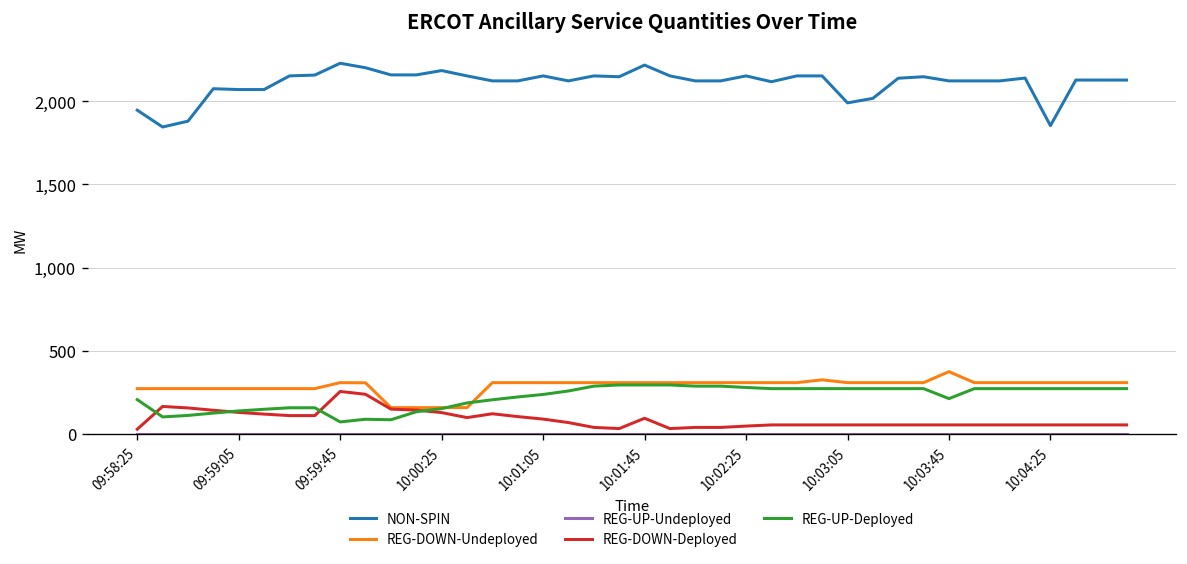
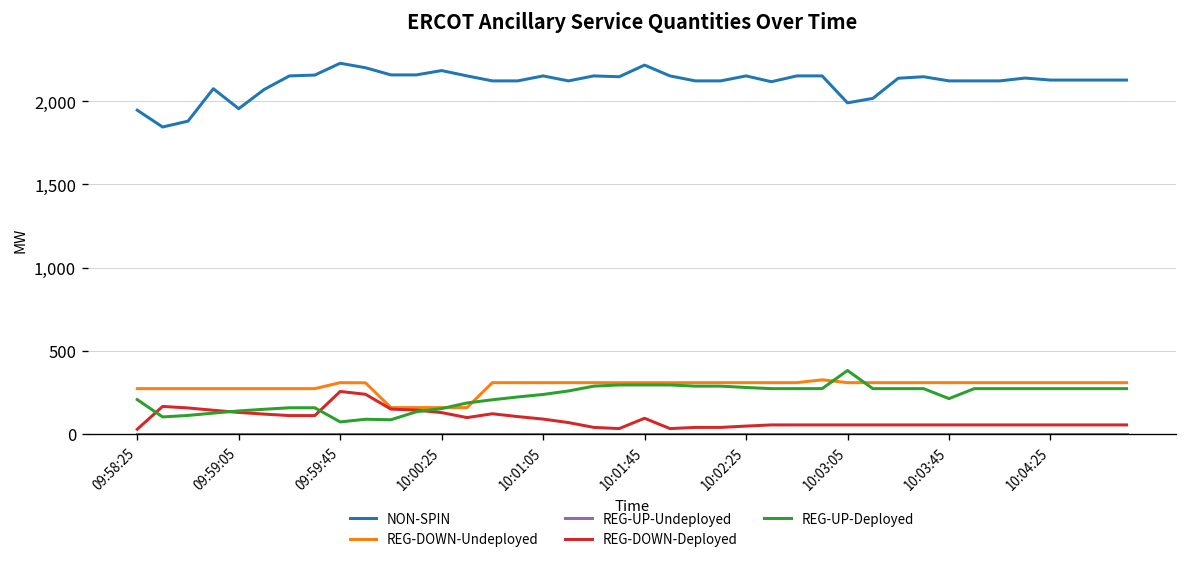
  {
    "NON-SPIN": {
      "09:58:25": "1,950",
-     "09:59:05": "2,070",
+     "09:59:05": "1,960",
      "09:59:45": "2,230",
      "10:00:25": "2,180",
      "10:01:05": "2,150",
      "10:01:45": "2,220",
      "10:02:25": "2,150",
      "10:03:05": "1,990",
      "10:03:45": "2,120",
-     "10:04:25": "1,850"
+     "10:04:25": "2,130"
    },
    "REG-DOWN-Undeployed": {
      "09:58:25": "270",
      "09:59:05": "270",
      "09:59:45": "310",
      "10:01:05": "310",
      "10:02:25": "310",
      "10:03:05": "310",
-     "10:03:45": "380",
+     "10:03:45": "310",
      "10:04:25": "310"
    },
    "REG-UP-Undeployed": {
      "09:58:25": "0",
      "09:59:05": "0",
      "09:59:45": "0",
      "10:00:25": "0",
      "10:01:05": "0",
      "10:01:45": "0",
      "10:02:25": "0",
      "10:03:05": "0",
      "10:03:45": "0",
      "10:04:25": "0"
    },
    "REG-DOWN-Deployed": {
      "09:58:25": "30",
      "09:59:45": "260",
      "10:00:25": "130",
      "10:01:05": "90",
      "10:01:45": "100",
      "10:02:25": "50",
      "10:03:05": "60",
      "10:03:45": "60",
      "10:04:25": "60"
    },
    "REG-UP-Deployed": {
      "09:58:25": "210",
      "09:59:45": "70",
      "10:01:05": "240",
      "10:02:25": "280",
-     "10:03:05": "270",
+     "10:03:05": "380",
      "10:03:45": "210",
      "10:04:25": "270"
    }
  }
